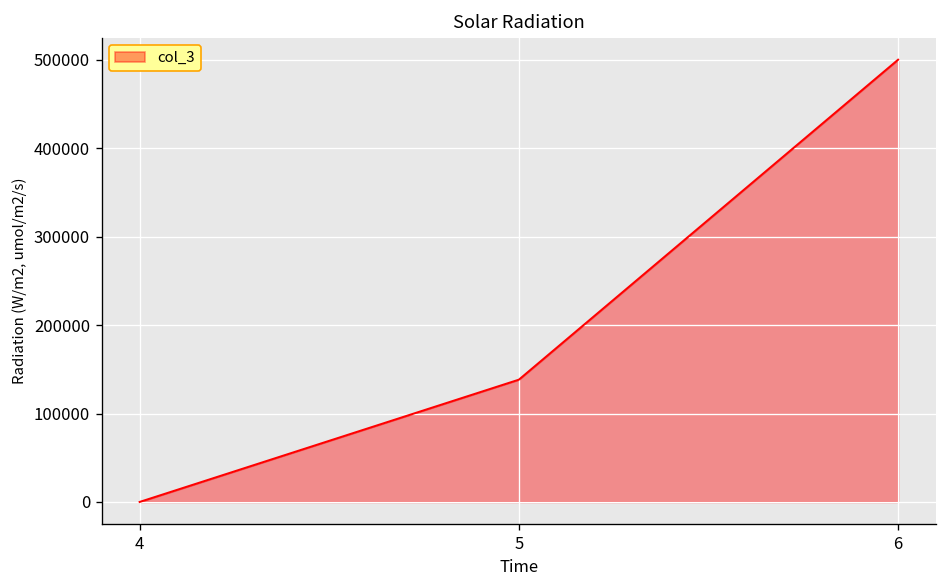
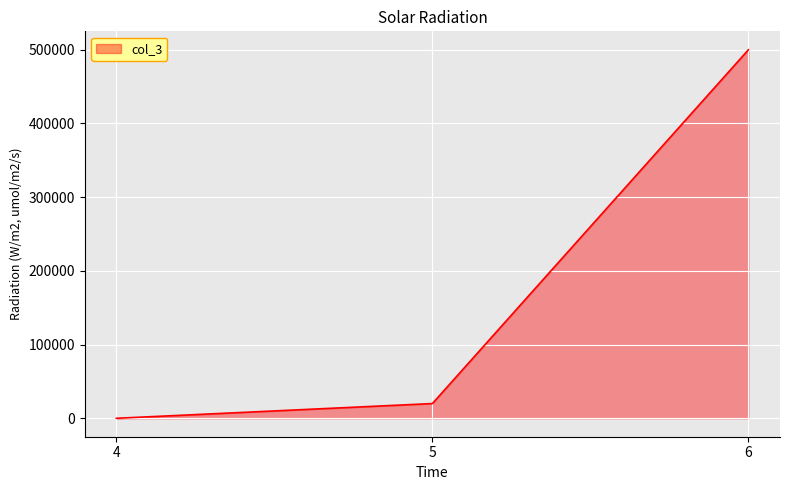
  {
    "4": 0,
-   "5": 140000,
+   "5": 20000,
    "6": 500000
  }
